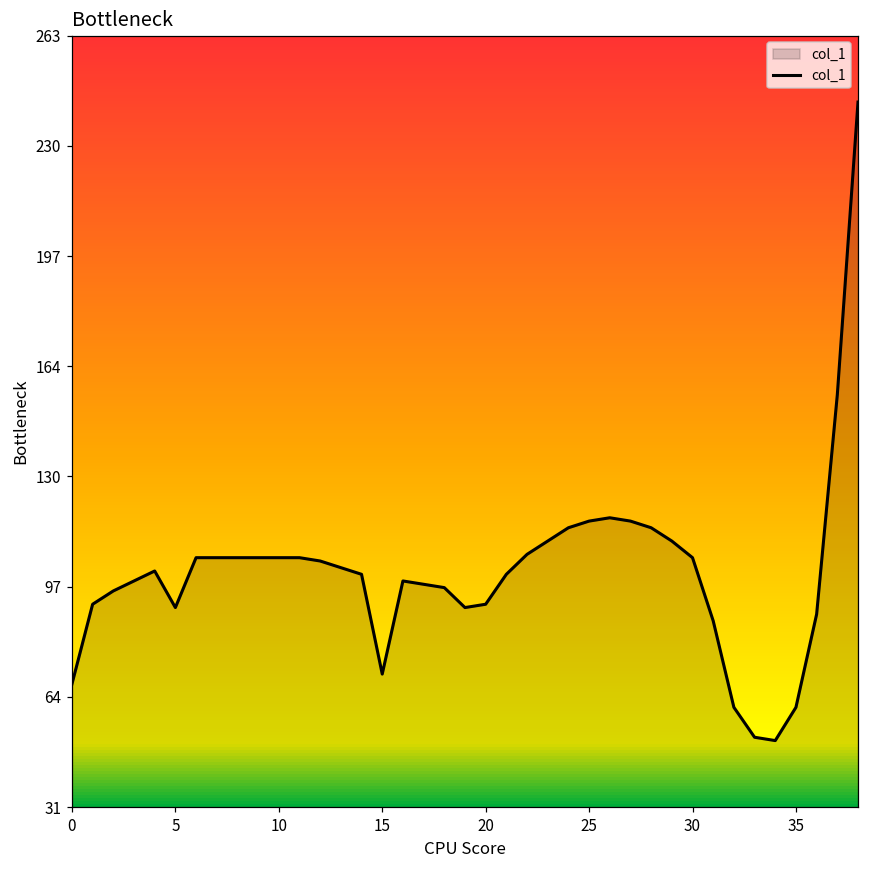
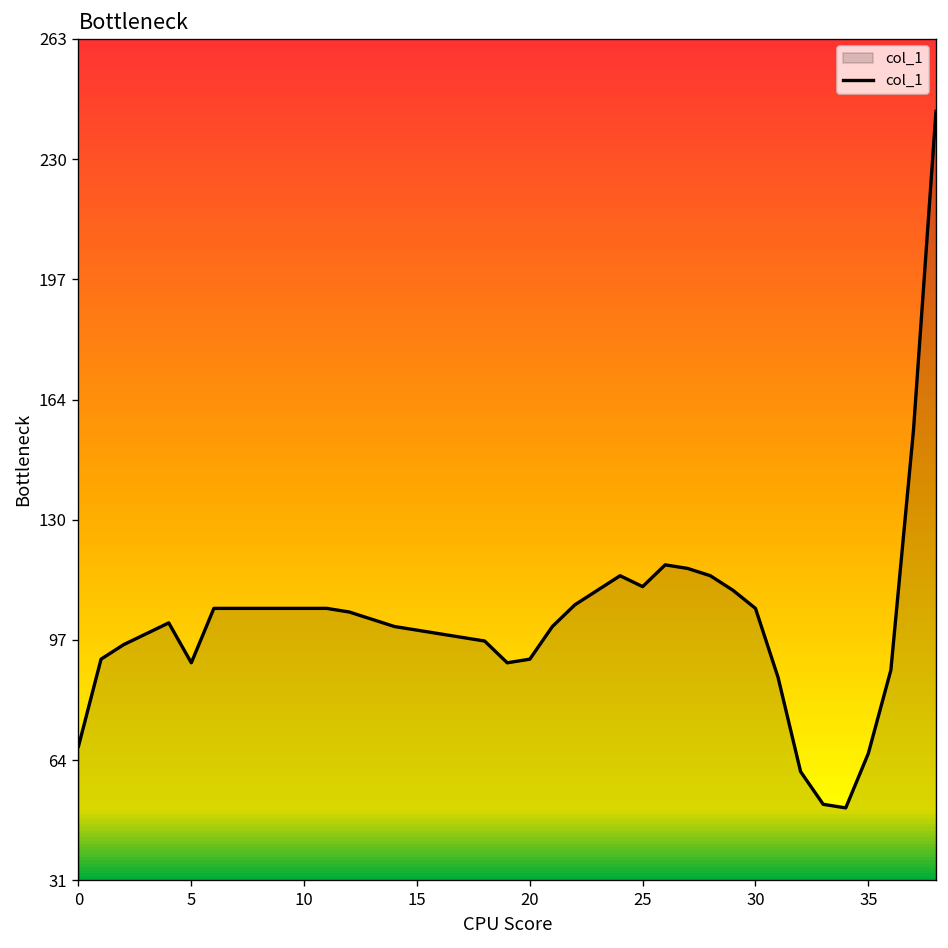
  {
    "0": 68,
    "5": 91,
    "10": 106,
-   "15": 71,
+   "15": 100,
    "20": 92,
-   "25": 117,
+   "25": 112,
    "30": 106,
-   "35": 61
+   "35": 66
  }
